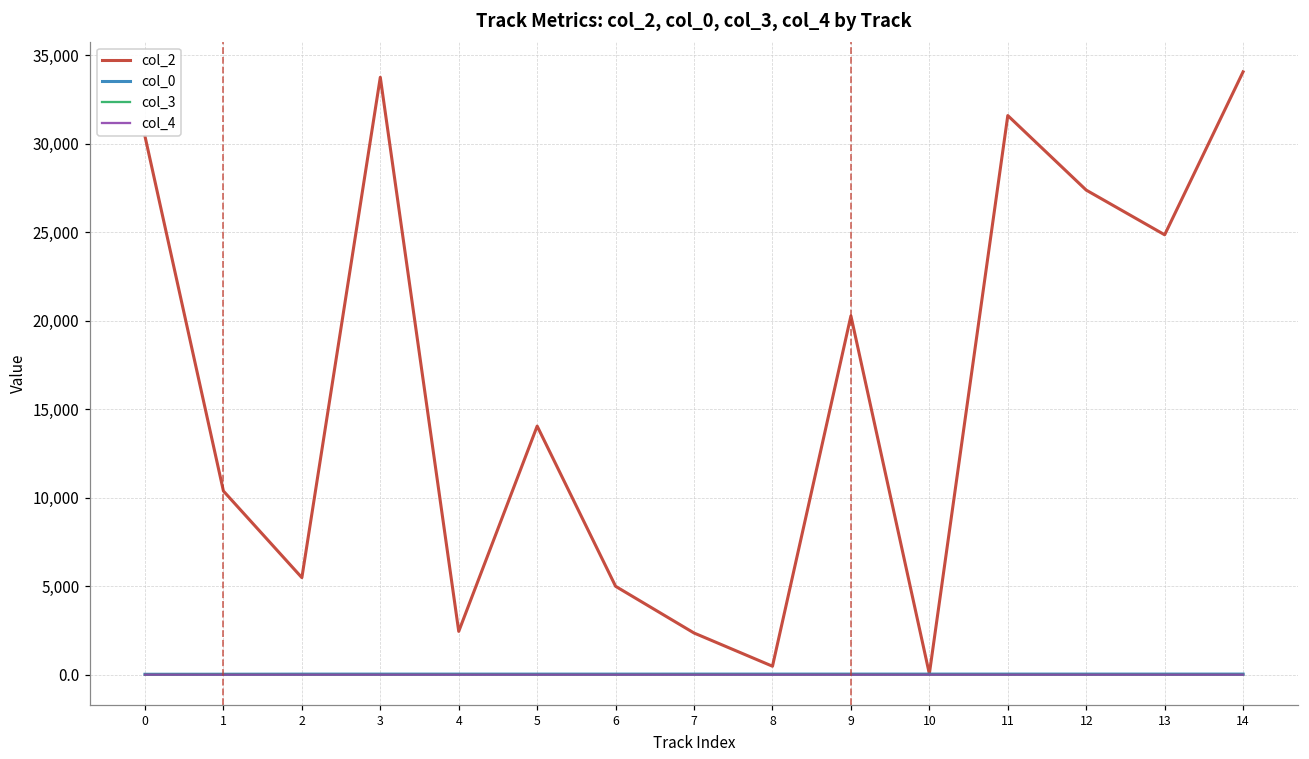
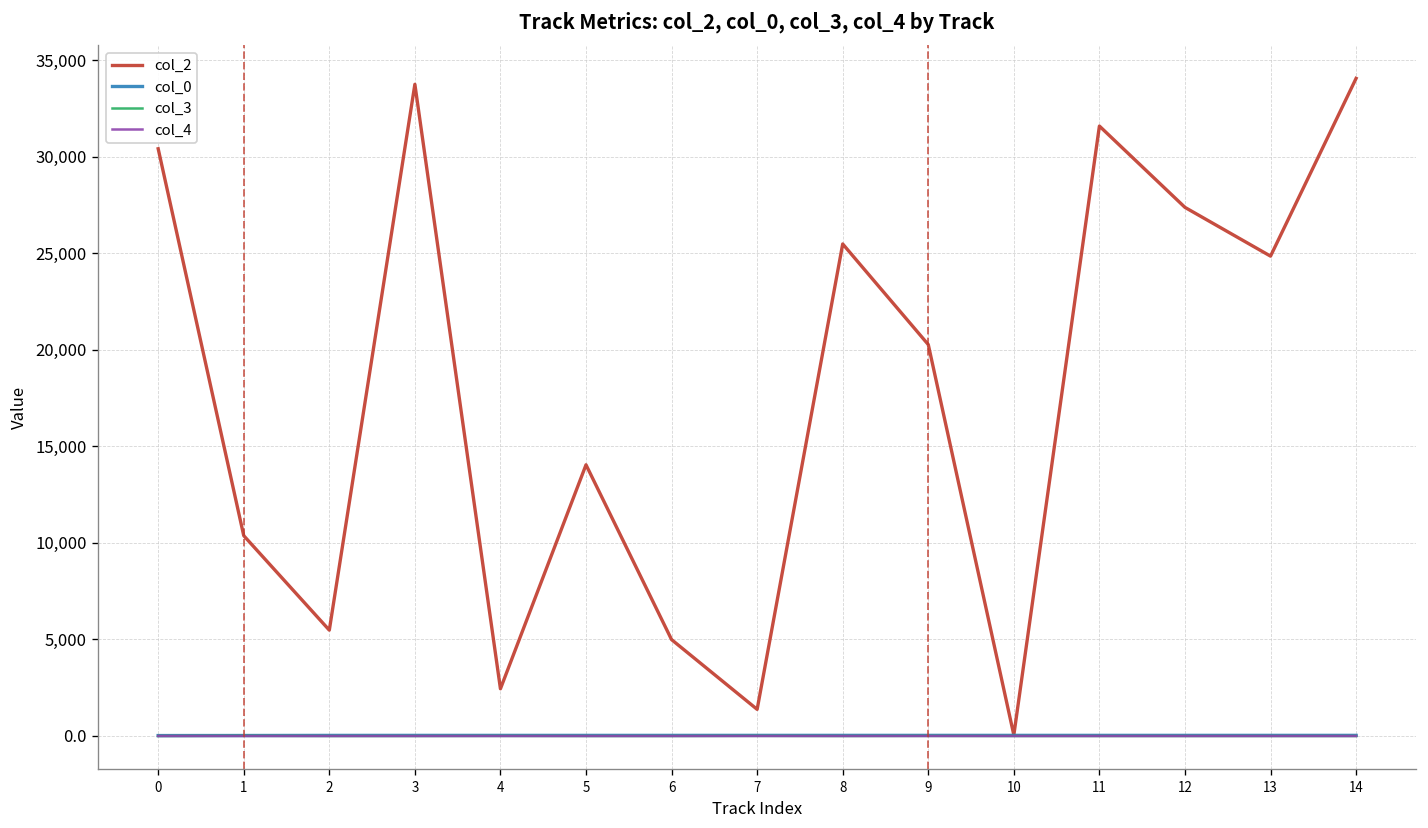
  {
    "col_2": {
      "1": "10,400",
      "2": "5,500",
      "3": "33,700",
      "4": "2,400",
      "5": "14,000",
      "6": "5,000",
-     "7": "2,400",
-     "8": "500",
+     "7": "1,400",
+     "8": "25,500",
      "9": "20,300",
      "11": "31,600",
      "12": "27,400",
      "13": "24,800",
      "14": "34,000"
    },
    "col_4": {
      "0": "0",
      "1": "0",
      "2": "0",
      "3": "0",
      "4": "0",
      "5": "0",
      "6": "0",
      "7": "0",
      "8": "0",
      "9": "0",
      "11": "0",
      "12": "0",
      "13": "0",
      "14": "0"
    }
  }
